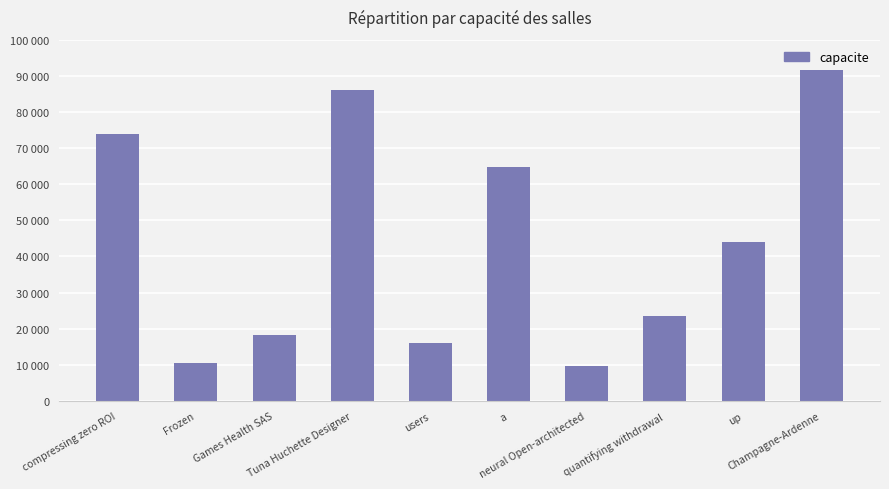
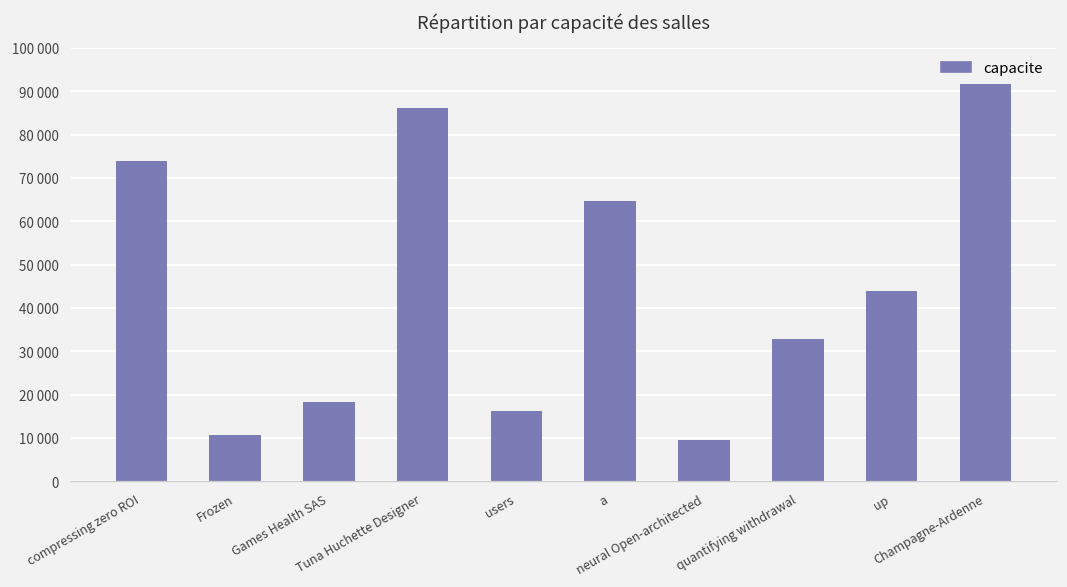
  {
    "compressing zero ROI": 74000,
    "Frozen": 11000,
    "Games Health SAS": 18000,
    "Tuna Huchette Designer": 86000,
    "users": 16000,
    "a": 65000,
    "neural Open-architected": 10000,
-   "quantifying withdrawal": 24000,
+   "quantifying withdrawal": 33000,
    "up": 44000,
    "Champagne-Ardenne": 92000
  }
